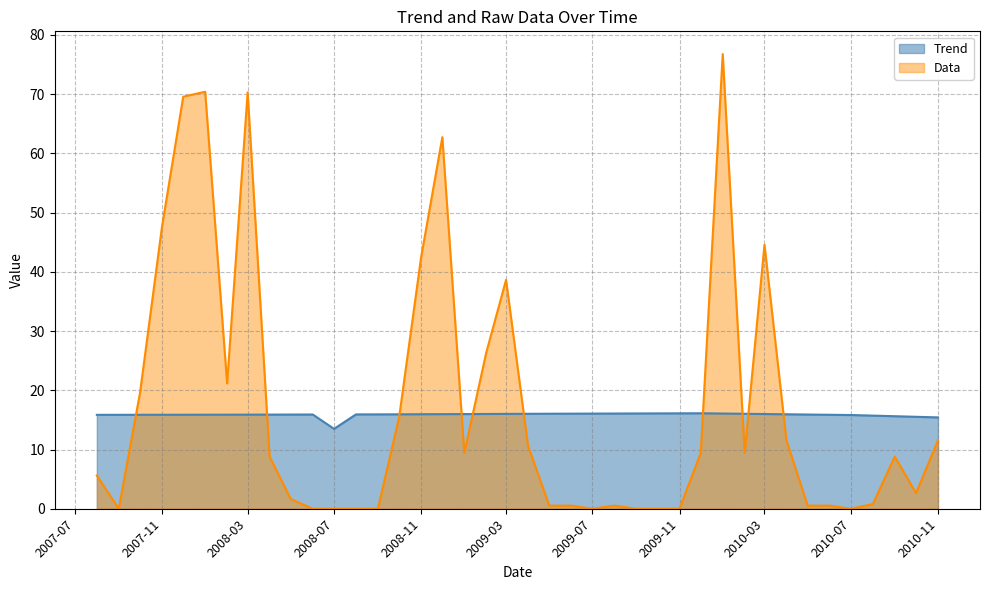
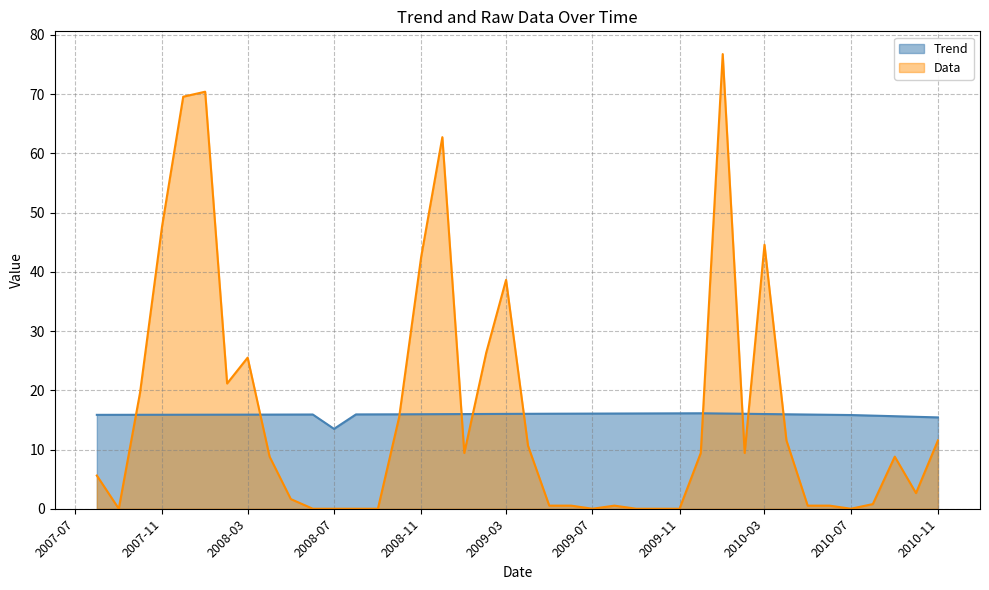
  {
    "Trend": {
      "2007-11": 16,
      "2008-03": 16,
      "2008-07": 13,
      "2008-11": 16,
      "2009-03": 16,
      "2009-07": 16,
      "2009-11": 16,
      "2010-03": 16,
      "2010-07": 16,
      "2010-11": 15
    },
    "Data": {
      "2007-11": 48,
-     "2008-03": 70,
+     "2008-03": 26,
      "2008-07": 0,
      "2008-11": 42,
      "2009-03": 39,
      "2009-07": 0,
      "2009-11": 0,
      "2010-03": 45,
      "2010-07": 0,
      "2010-11": 12
    }
  }
